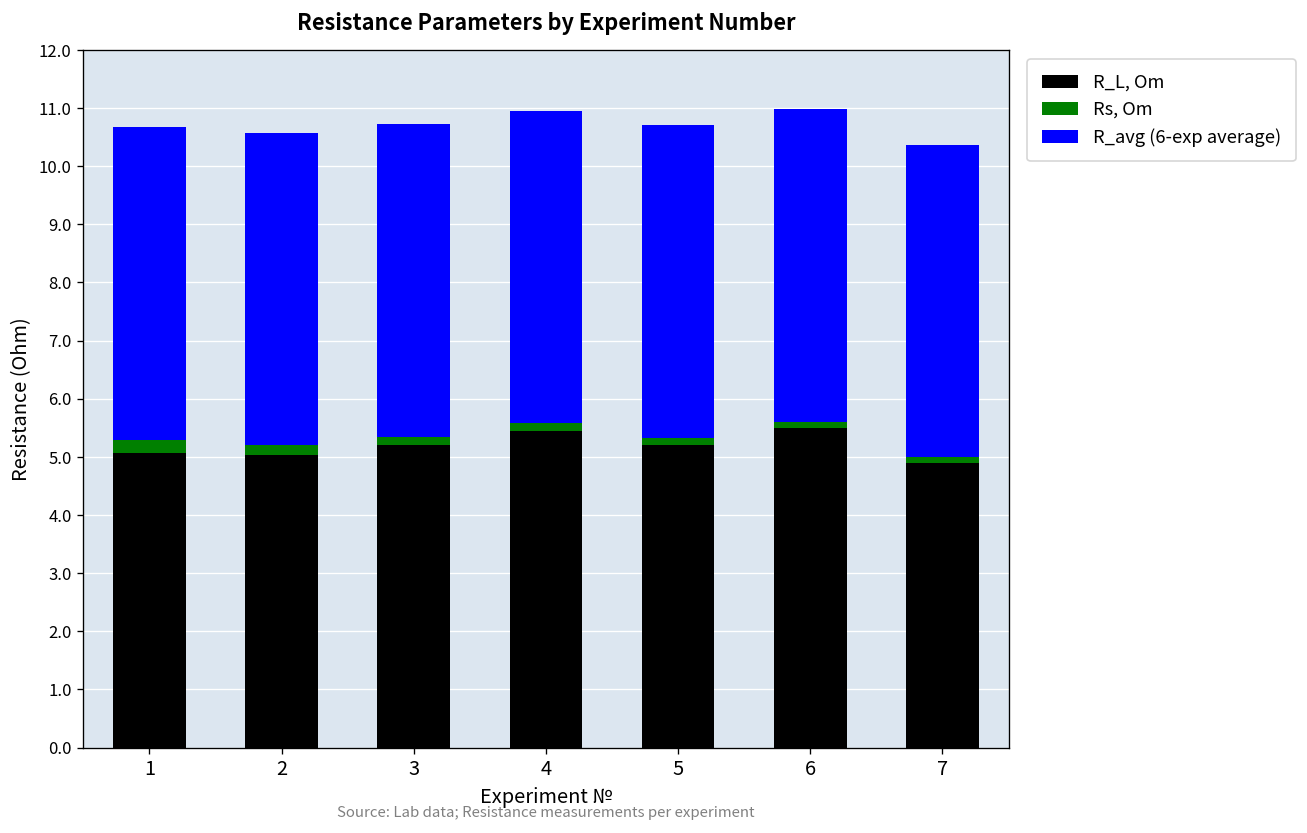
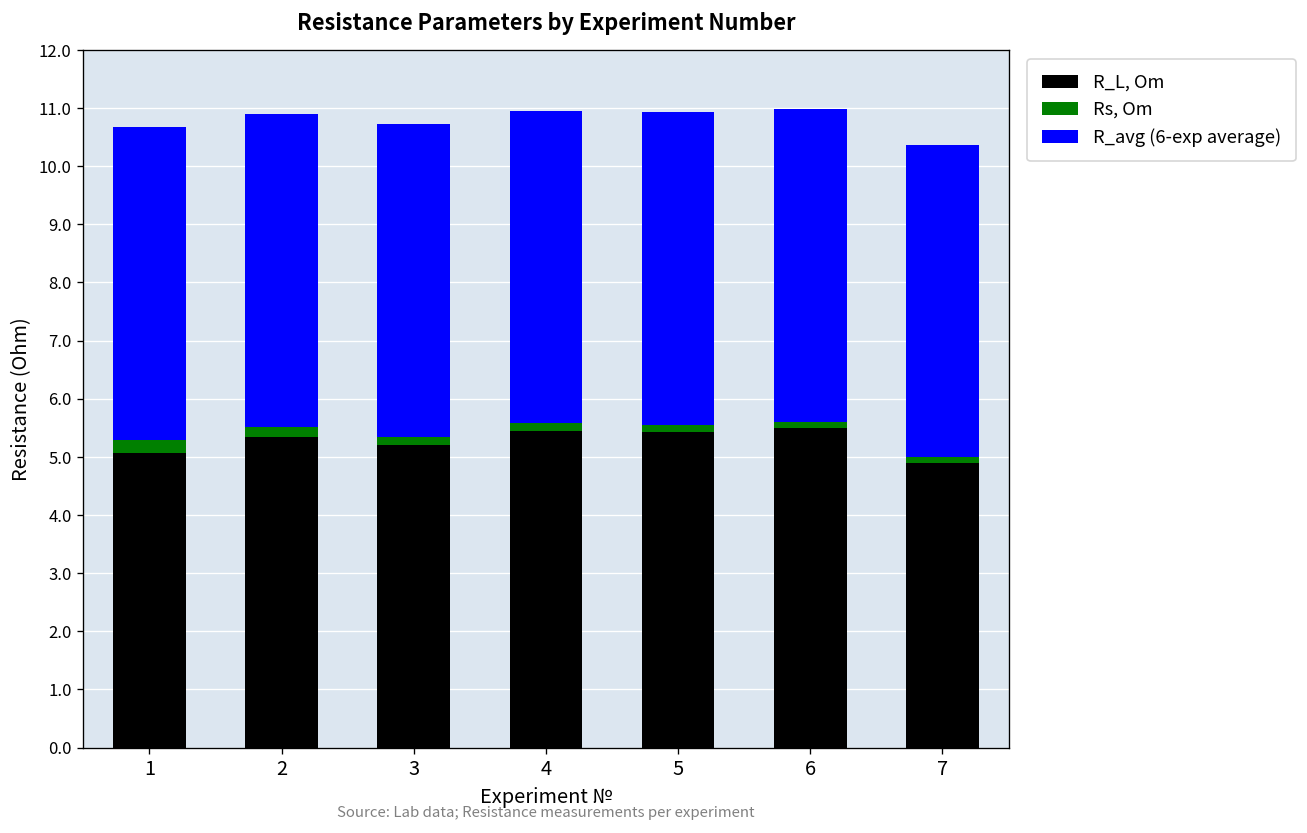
  {
    "R_L, Om": {
      "1": 5.1,
-     "2": 5.0,
+     "2": 5.3,
      "3": 5.2,
      "4": 5.4,
-     "5": 5.2,
+     "5": 5.4,
      "6": 5.5,
      "7": 4.9
    },
    "Rs, Om": {
      "1": 0.2,
      "2": 0.2,
      "3": 0.1,
      "4": 0.1,
      "5": 0.1,
      "6": 0.1,
      "7": 0.1
    }
  }
